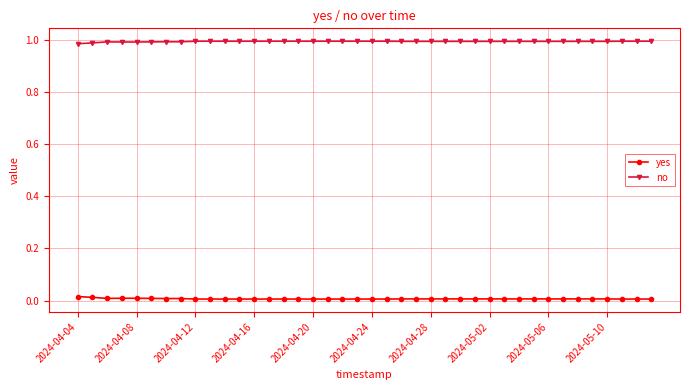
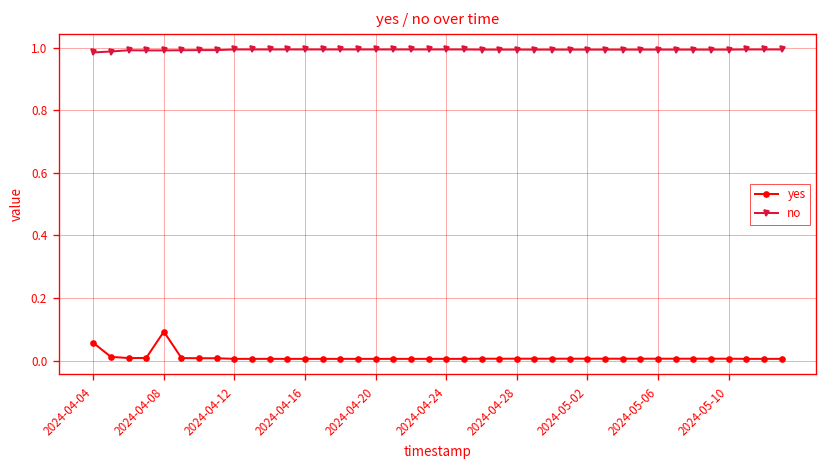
  {
    "yes": {
-     "2024-04-04": 0.02,
-     "2024-04-08": 0.01,
+     "2024-04-04": 0.06,
+     "2024-04-08": 0.09,
      "2024-04-12": 0.01,
      "2024-04-16": 0.01,
      "2024-04-20": 0.01,
      "2024-04-24": 0.01,
      "2024-04-28": 0.01,
      "2024-05-02": 0.01,
      "2024-05-06": 0.01,
      "2024-05-10": 0.01
    },
    "no": {
      "2024-04-04": 0.98,
      "2024-04-08": 0.99,
      "2024-04-12": 0.99,
      "2024-04-16": 0.99,
      "2024-04-20": 0.99,
      "2024-04-24": 0.99,
      "2024-04-28": 0.99,
      "2024-05-02": 0.99,
      "2024-05-06": 0.99,
      "2024-05-10": 0.99
    }
  }
